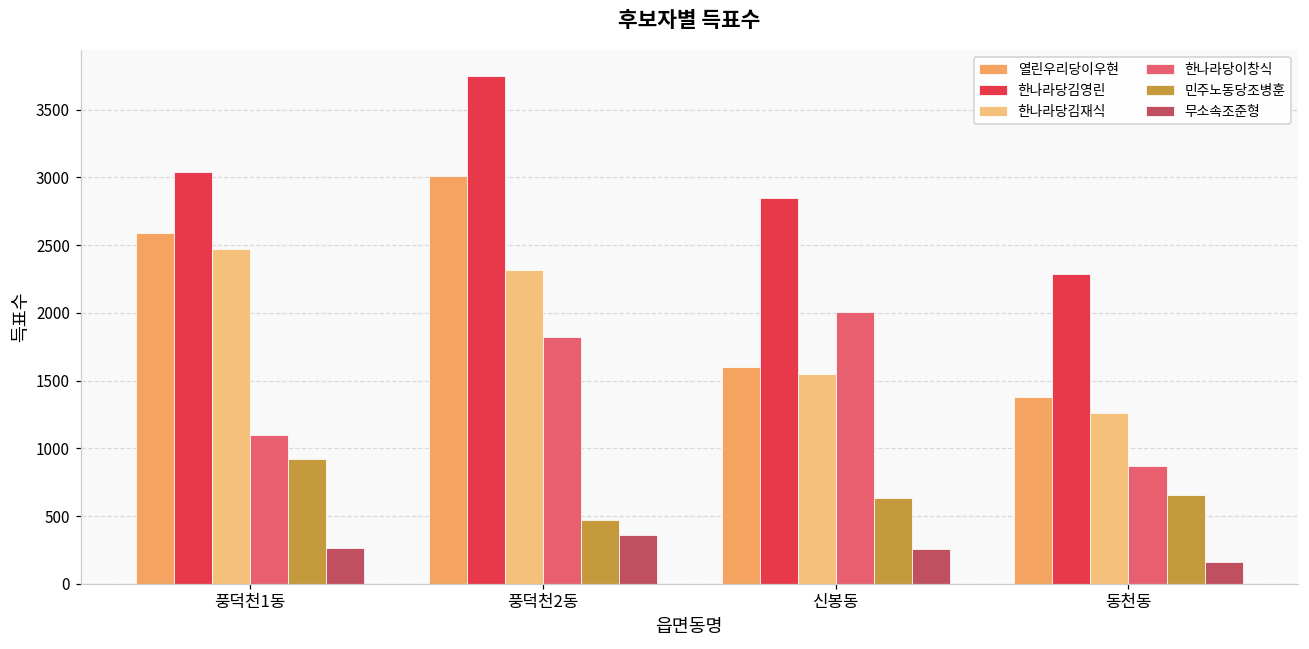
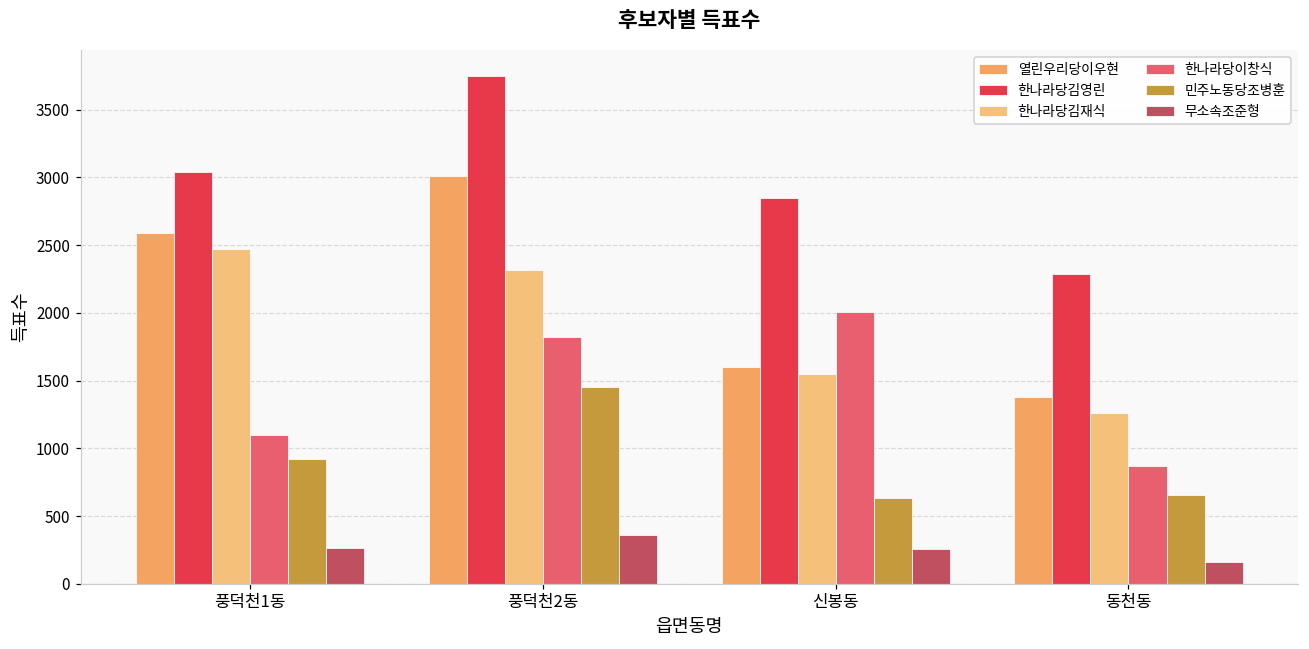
  {
    "민주노동당조병훈": {
      "풍덕천1동": 920,
-     "풍덕천2동": 470,
+     "풍덕천2동": 1460,
      "신봉동": 630,
      "동천동": 660
    }
  }
